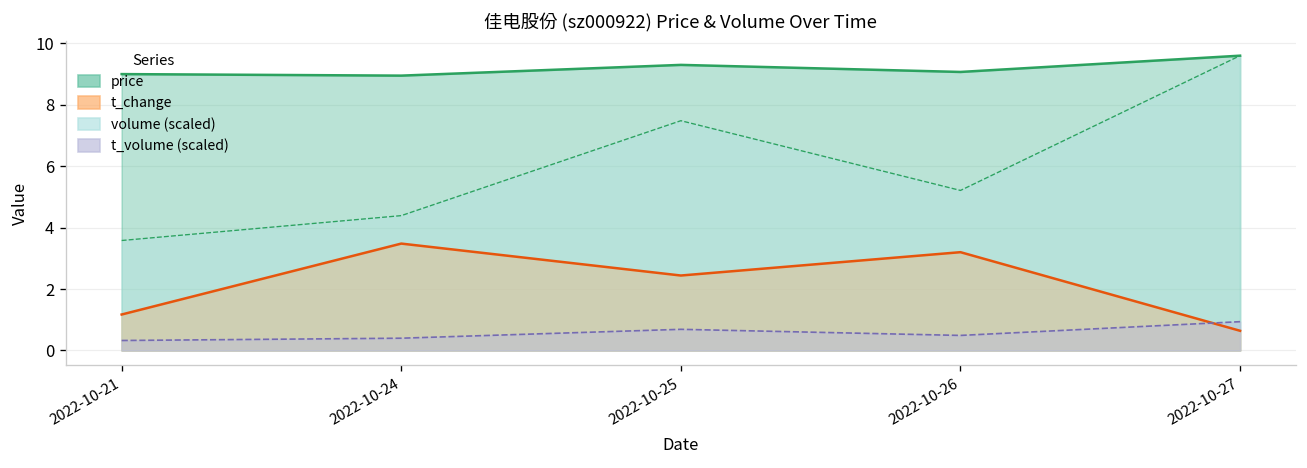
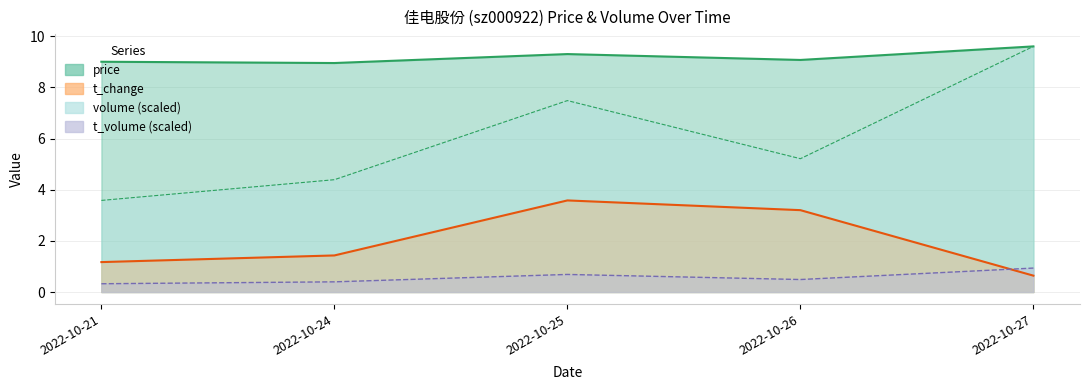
  {
    "price": {
      "2022-10-21": 9.0,
      "2022-10-24": 9.0,
      "2022-10-25": 9.3,
      "2022-10-26": 9.1
    },
    "t_change": {
      "2022-10-21": 1.2,
-     "2022-10-24": 3.5,
-     "2022-10-25": 2.4,
+     "2022-10-24": 1.4,
+     "2022-10-25": 3.6,
      "2022-10-26": 3.2,
      "2022-10-27": 0.6
    }
  }
